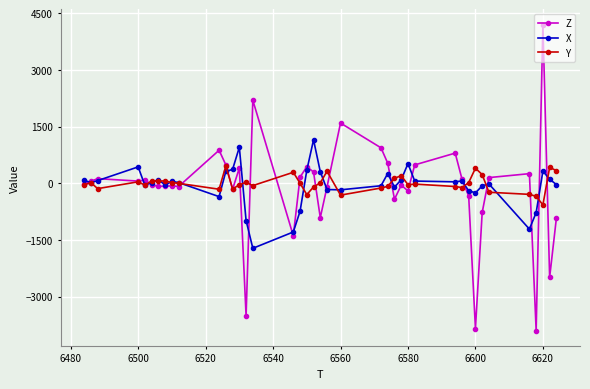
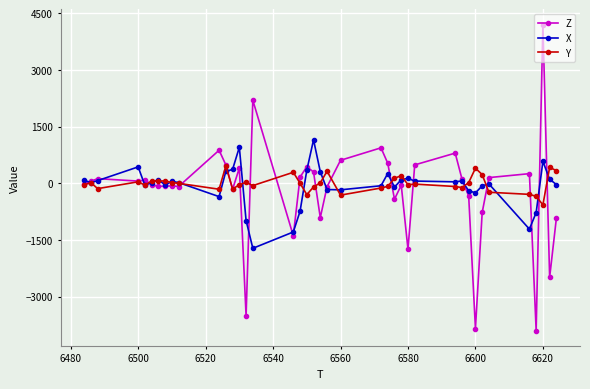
  {
    "Z": {
-     "6560": 1600,
-     "6580": -200,
+     "6560": 600,
+     "6580": -1700,
      "6600": -3800
    },
    "X": {
      "6500": 400,
      "6560": -200,
-     "6580": 500,
+     "6580": 100,
      "6600": -300,
-     "6620": 300
+     "6620": 600
    },
    "Y": {
      "6560": -300,
      "6580": 0,
      "6600": 400,
      "6620": -600
    }
  }
